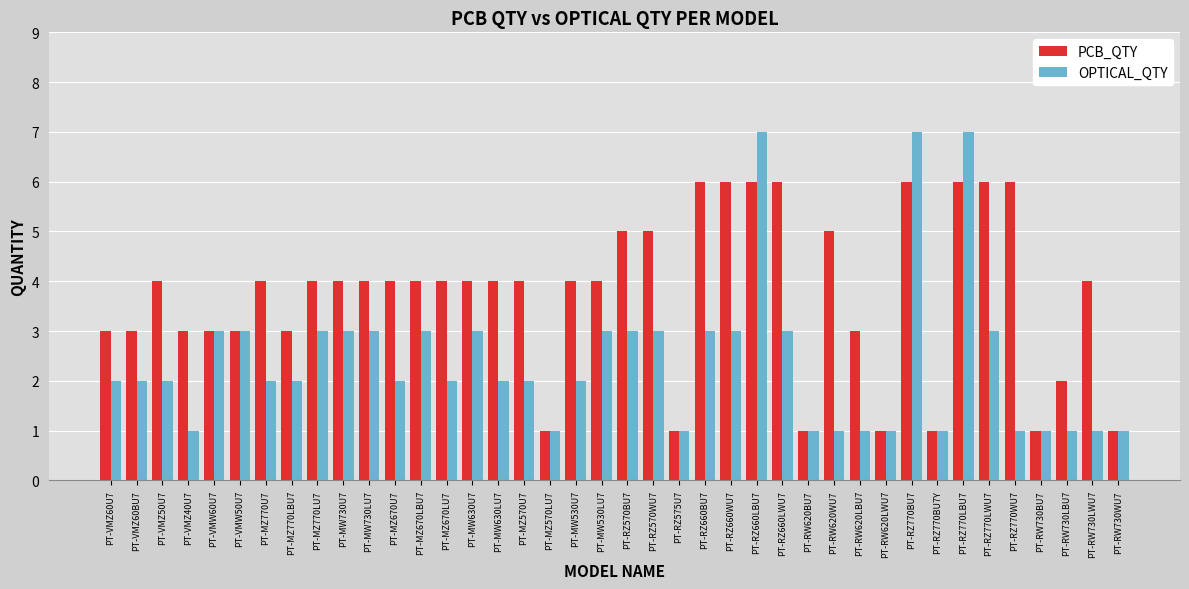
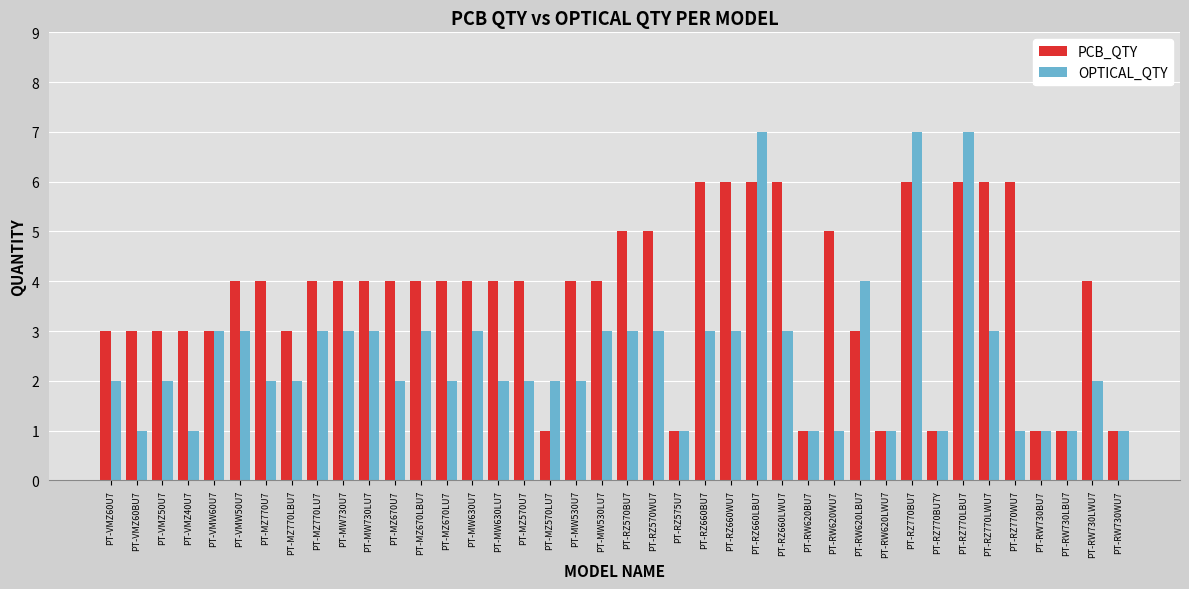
  {
    "PCB_QTY": {
      "PT-VMZ60U7": 3,
      "PT-VMZ60BU7": 3,
-     "PT-VMZ50U7": 4,
+     "PT-VMZ50U7": 3,
      "PT-VMZ40U7": 3,
      "PT-VMW60U7": 3,
-     "PT-VMW50U7": 3,
+     "PT-VMW50U7": 4,
      "PT-MZ770U7": 4,
      "PT-MZ770LBU7": 3,
      "PT-MZ770LU7": 4,
      "PT-MW730U7": 4,
      "PT-MW730LU7": 4,
      "PT-MZ670U7": 4,
      "PT-MZ670LBU7": 4,
      "PT-MZ670LU7": 4,
      "PT-MW630U7": 4,
      "PT-MW630LU7": 4,
      "PT-MZ570U7": 4,
      "PT-MZ570LU7": 1,
      "PT-MW530U7": 4,
      "PT-MW530LU7": 4,
      "PT-RZ570BU7": 5,
      "PT-RZ570WU7": 5,
      "PT-RZ575U7": 1,
      "PT-RZ660BU7": 6,
      "PT-RZ660WU7": 6,
      "PT-RZ660LBU7": 6,
      "PT-RZ660LWU7": 6,
      "PT-RW620BU7": 1,
      "PT-RW620WU7": 5,
      "PT-RW620LBU7": 3,
      "PT-RW620LWU7": 1,
      "PT-RZ770BU7": 6,
      "PT-RZ770BU7Y": 1,
      "PT-RZ770LBU7": 6,
      "PT-RZ770LWU7": 6,
      "PT-RZ770WU7": 6,
      "PT-RW730BU7": 1,
-     "PT-RW730LBU7": 2,
+     "PT-RW730LBU7": 1,
      "PT-RW730LWU7": 4,
      "PT-RW730WU7": 1
    },
    "OPTICAL_QTY": {
      "PT-VMZ60U7": 2,
-     "PT-VMZ60BU7": 2,
+     "PT-VMZ60BU7": 1,
      "PT-VMZ50U7": 2,
      "PT-VMZ40U7": 1,
      "PT-VMW60U7": 3,
      "PT-VMW50U7": 3,
      "PT-MZ770U7": 2,
      "PT-MZ770LBU7": 2,
      "PT-MZ770LU7": 3,
      "PT-MW730U7": 3,
      "PT-MW730LU7": 3,
      "PT-MZ670U7": 2,
      "PT-MZ670LBU7": 3,
      "PT-MZ670LU7": 2,
      "PT-MW630U7": 3,
      "PT-MW630LU7": 2,
      "PT-MZ570U7": 2,
-     "PT-MZ570LU7": 1,
+     "PT-MZ570LU7": 2,
      "PT-MW530U7": 2,
      "PT-MW530LU7": 3,
      "PT-RZ570BU7": 3,
      "PT-RZ570WU7": 3,
      "PT-RZ575U7": 1,
      "PT-RZ660BU7": 3,
      "PT-RZ660WU7": 3,
      "PT-RZ660LBU7": 7,
      "PT-RZ660LWU7": 3,
      "PT-RW620BU7": 1,
      "PT-RW620WU7": 1,
-     "PT-RW620LBU7": 1,
+     "PT-RW620LBU7": 4,
      "PT-RW620LWU7": 1,
      "PT-RZ770BU7": 7,
      "PT-RZ770BU7Y": 1,
      "PT-RZ770LBU7": 7,
      "PT-RZ770LWU7": 3,
      "PT-RZ770WU7": 1,
      "PT-RW730BU7": 1,
      "PT-RW730LBU7": 1,
-     "PT-RW730LWU7": 1,
+     "PT-RW730LWU7": 2,
      "PT-RW730WU7": 1
    }
  }
